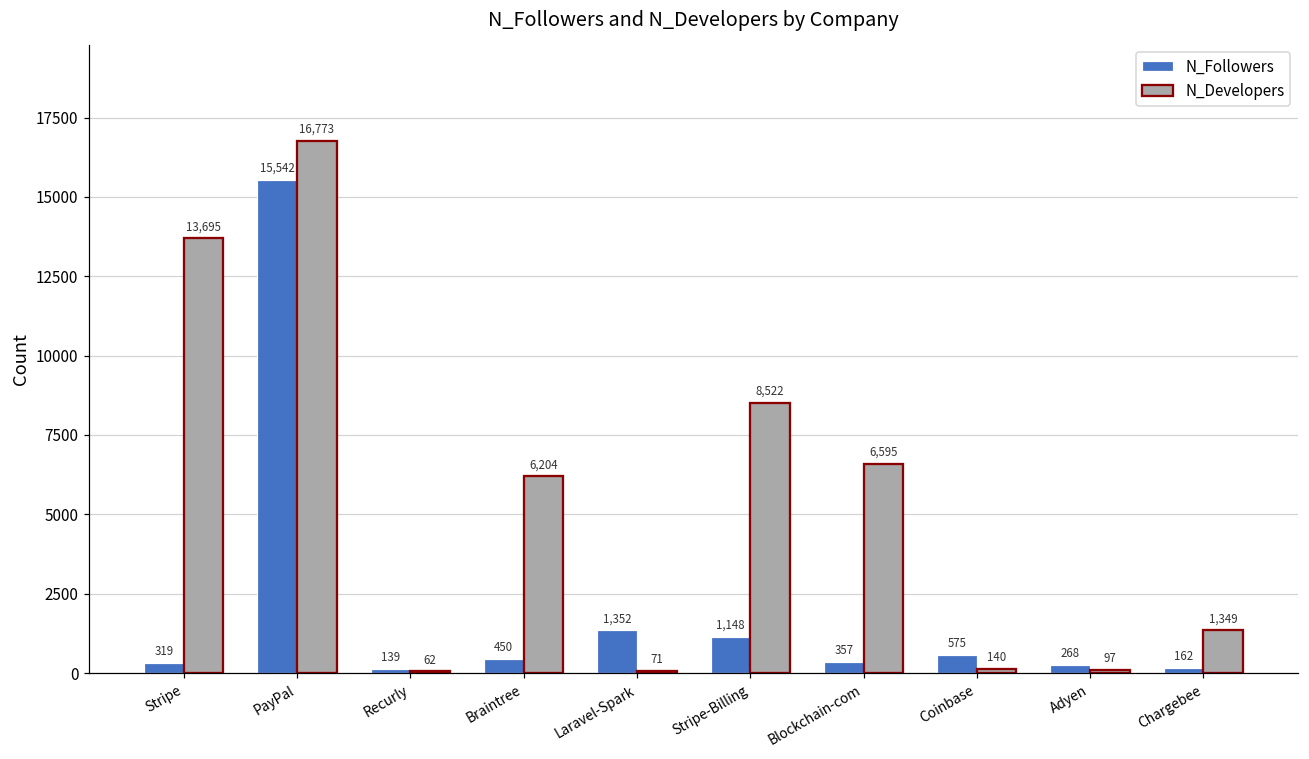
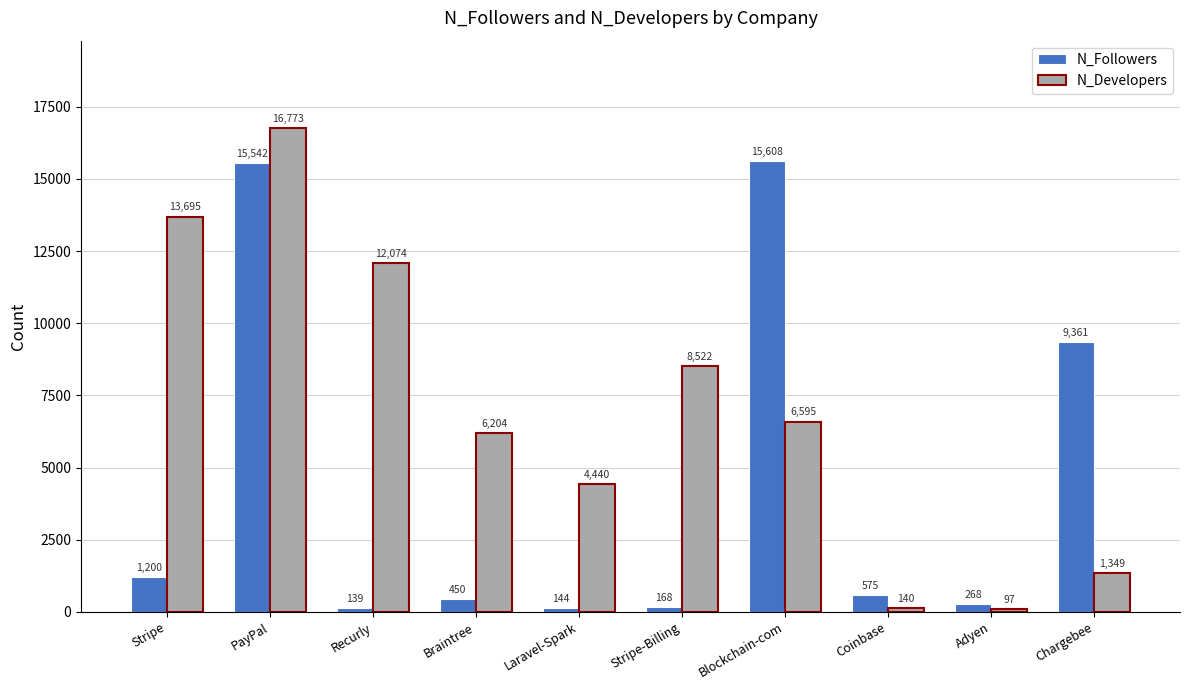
  {
    "N_Followers": {
-     "Stripe": "319",
+     "Stripe": "1,200",
      "PayPal": "15,542",
      "Recurly": "139",
      "Braintree": "450",
-     "Laravel-Spark": "1,352",
-     "Stripe-Billing": "1,148",
-     "Blockchain-com": "357",
+     "Laravel-Spark": "144",
+     "Stripe-Billing": "168",
+     "Blockchain-com": "15,608",
      "Coinbase": "575",
      "Adyen": "268",
-     "Chargebee": "162"
+     "Chargebee": "9,361"
    },
    "N_Developers": {
      "Stripe": "13,695",
      "PayPal": "16,773",
-     "Recurly": "62",
+     "Recurly": "12,074",
      "Braintree": "6,204",
-     "Laravel-Spark": "71",
+     "Laravel-Spark": "4,440",
      "Stripe-Billing": "8,522",
      "Blockchain-com": "6,595",
      "Coinbase": "140",
      "Adyen": "97",
      "Chargebee": "1,349"
    }
  }
